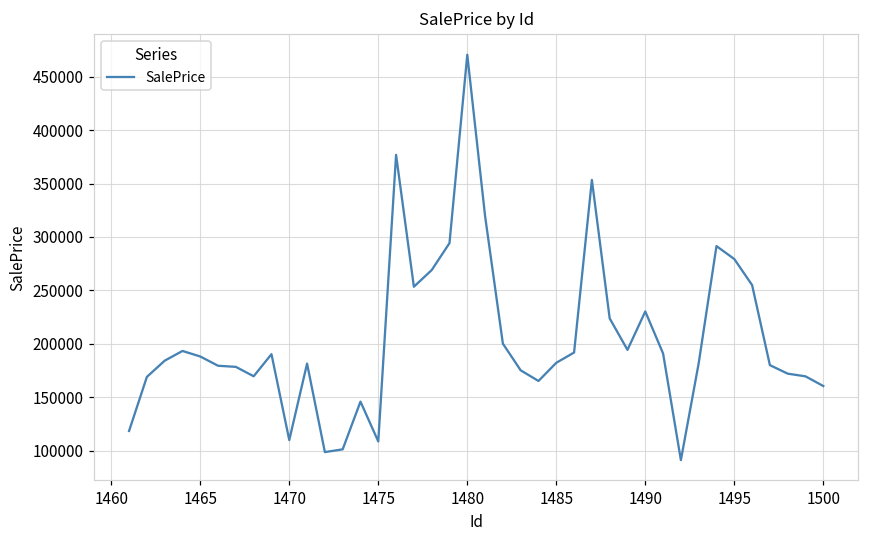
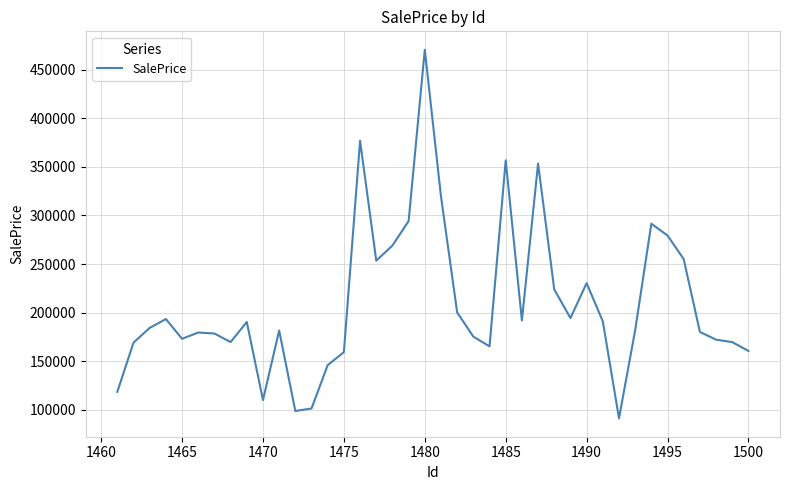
  {
-   "1465": 190000,
+   "1465": 170000,
    "1470": 110000,
-   "1475": 110000,
+   "1475": 160000,
    "1480": 470000,
-   "1485": 180000,
+   "1485": 360000,
    "1490": 230000,
    "1495": 280000,
    "1500": 160000
  }
